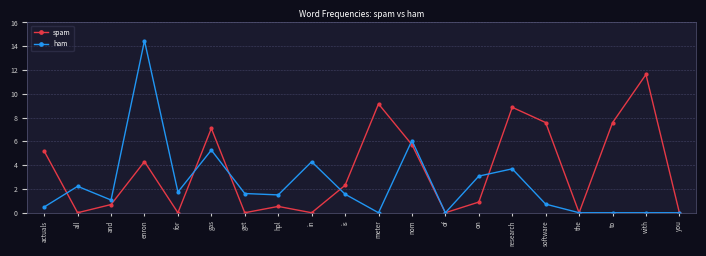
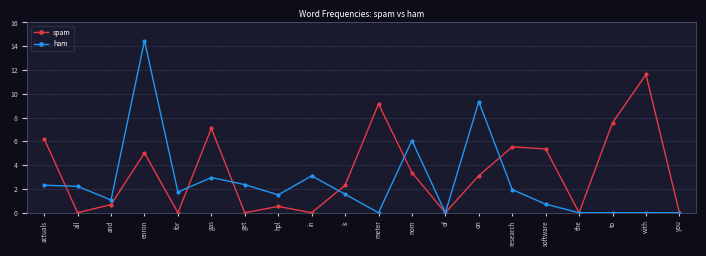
  {
    "spam": {
-     "actuals": 5.2,
+     "actuals": 6.2,
      "all": 0.0,
      "and": 0.7,
-     "enron": 4.3,
+     "enron": 5.0,
      "for": 0.0,
      "gas": 7.1,
      "get": 0.0,
      "hpl": 0.5,
      "in": 0.0,
      "is": 2.3,
      "meter": 9.2,
-     "nom": 5.7,
-     "on": 0.9,
-     "research": 8.9,
-     "software": 7.6,
+     "nom": 3.4,
+     "on": 3.1,
+     "research": 5.5,
+     "software": 5.4,
      "to": 7.6,
      "with": 11.6
    },
    "ham": {
-     "actuals": 0.5,
+     "actuals": 2.3,
      "all": 2.2,
      "and": 1.1,
      "enron": 14.5,
      "for": 1.7,
-     "gas": 5.3,
-     "get": 1.6,
+     "gas": 3.0,
+     "get": 2.4,
      "hpl": 1.5,
-     "in": 4.3,
+     "in": 3.1,
      "is": 1.6,
      "meter": 0.0,
      "nom": 6.1,
-     "on": 3.1,
-     "research": 3.7,
+     "on": 9.3,
+     "research": 1.9,
      "software": 0.7,
      "to": 0.0,
      "with": 0.0
    }
  }
